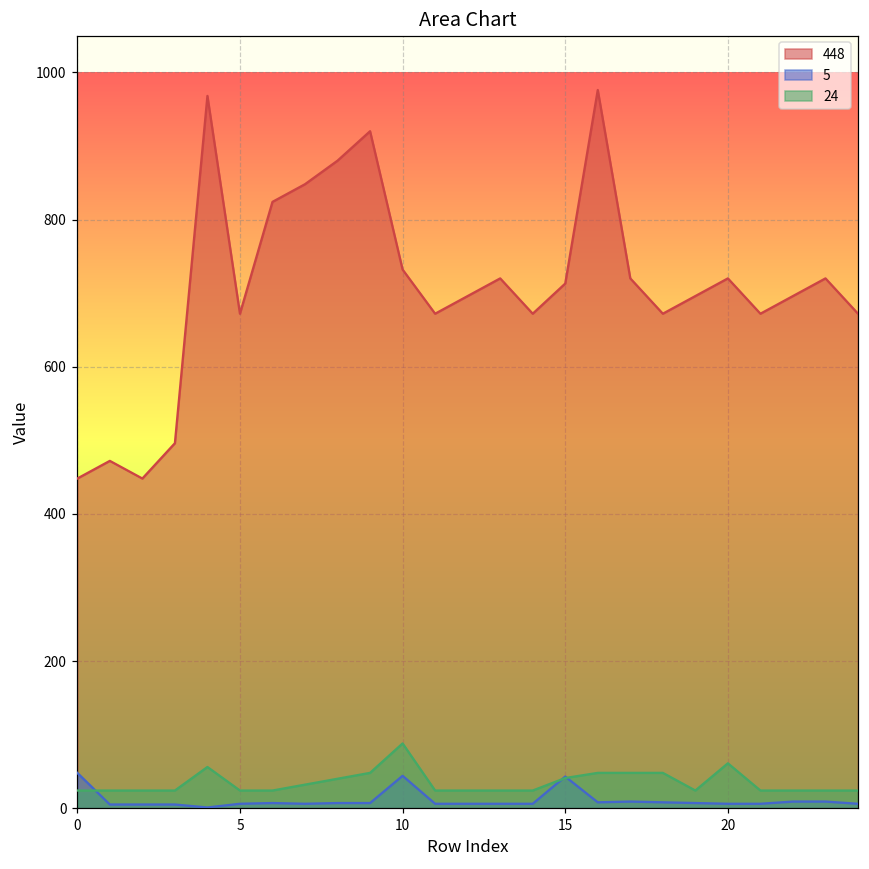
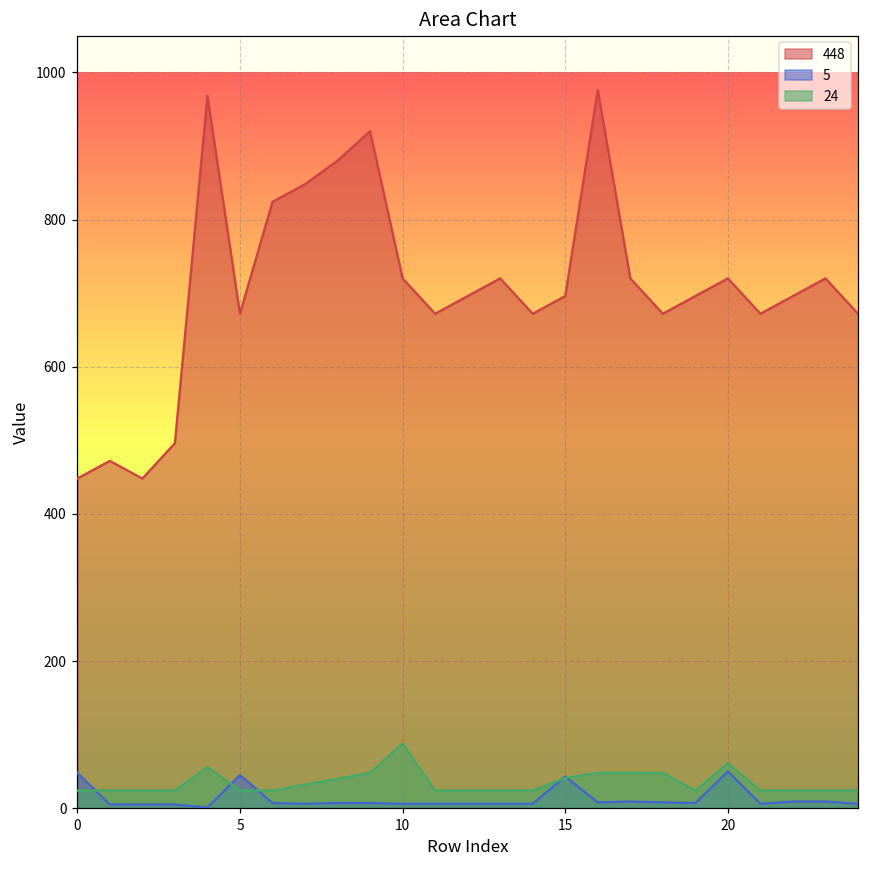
  {
    "448": {
      "0": 450,
      "5": 670,
-     "10": 730,
-     "15": 710,
+     "10": 720,
+     "15": 700,
      "20": 720
    },
    "5": {
      "0": 50,
-     "5": 10,
-     "10": 40,
-     "20": 10
+     "5": 50,
+     "10": 10,
+     "20": 50
    },
    "24": {
      "0": 20,
      "5": 20,
      "10": 90,
      "20": 60
    }
  }
